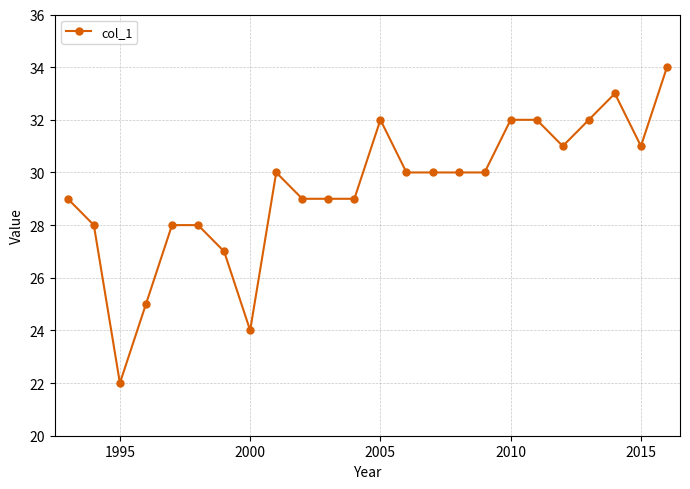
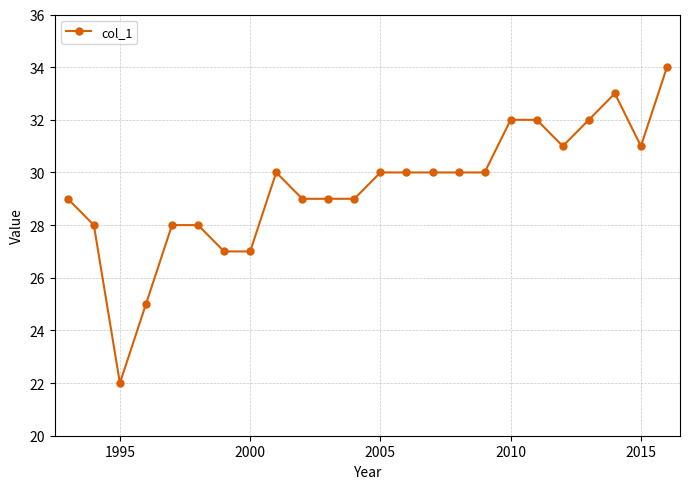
  {
    "1995": 22,
-   "2000": 24,
-   "2005": 32,
+   "2000": 27,
+   "2005": 30,
    "2010": 32,
    "2015": 31
  }
